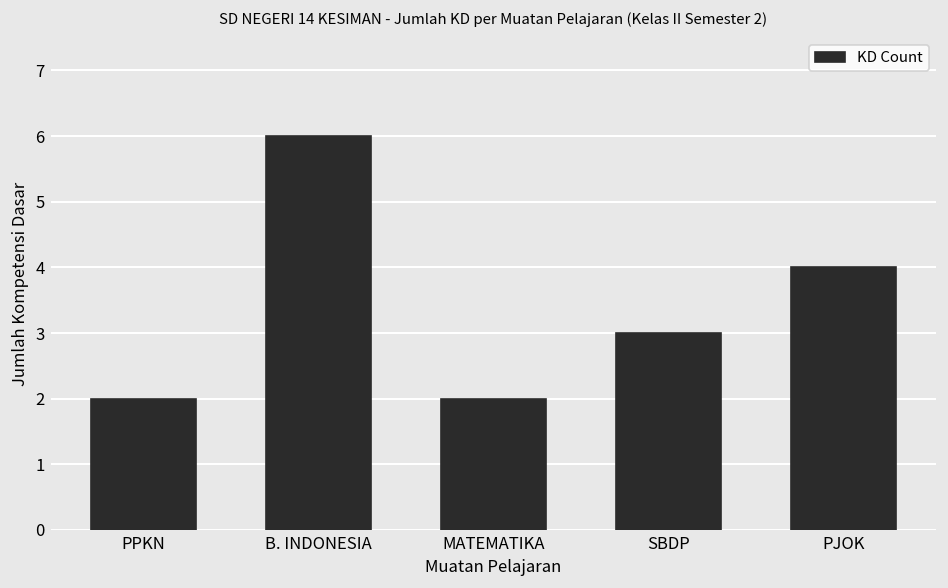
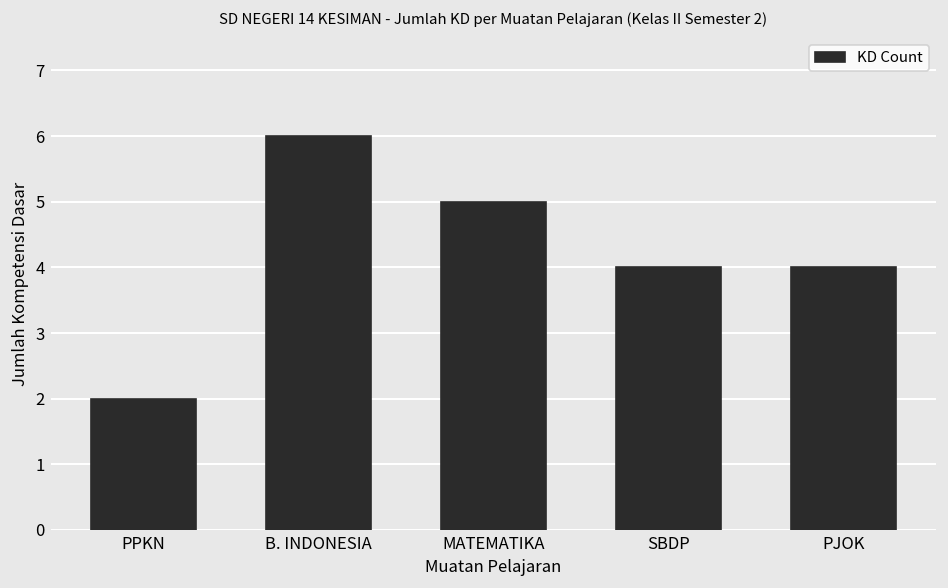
  {
    "PPKN": 2,
    "B. INDONESIA": 6,
-   "MATEMATIKA": 2,
-   "SBDP": 3,
+   "MATEMATIKA": 5,
+   "SBDP": 4,
    "PJOK": 4
  }
